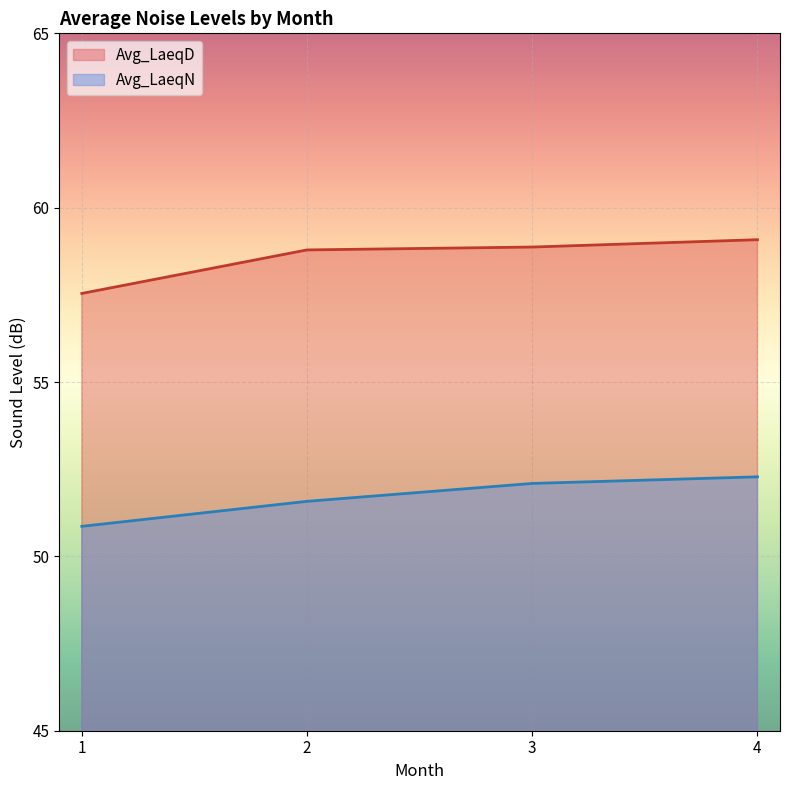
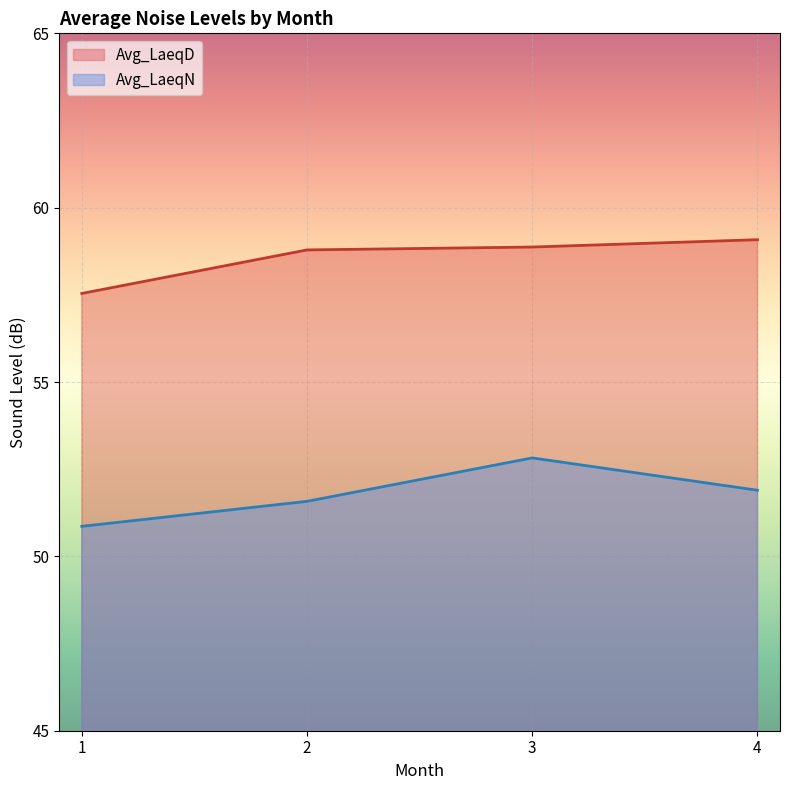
  {
    "Avg_LaeqD": {
      "1": 57.5,
      "2": 58.8,
      "3": 58.9,
      "4": 59.1
    },
    "Avg_LaeqN": {
      "1": 50.9,
      "2": 51.6,
-     "3": 52.1,
-     "4": 52.3
+     "3": 52.8,
+     "4": 51.9
    }
  }
